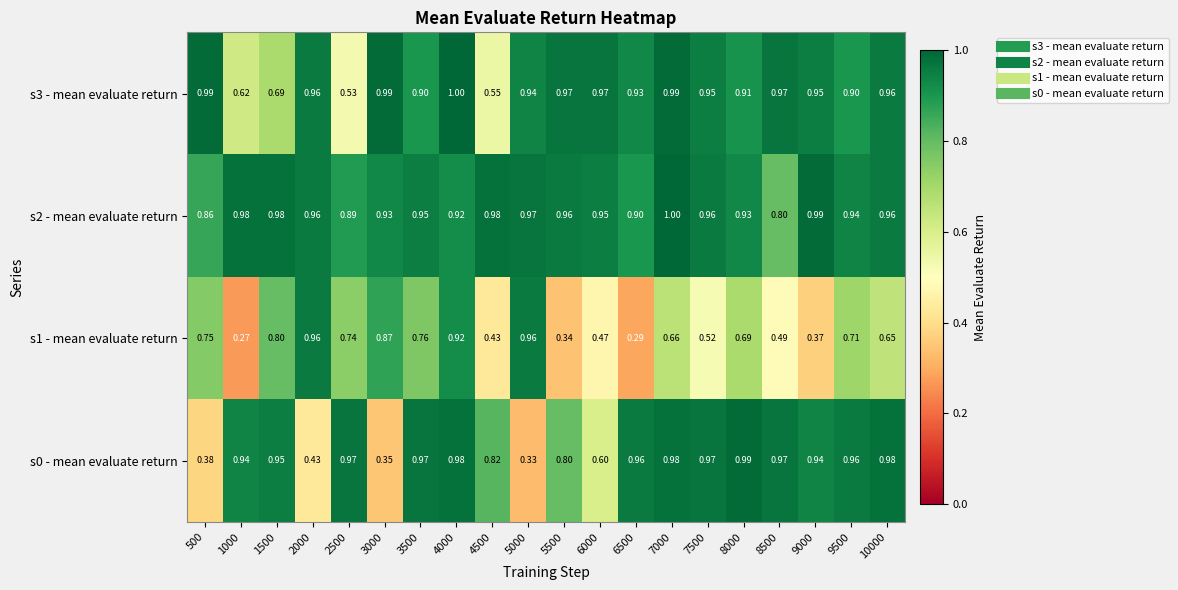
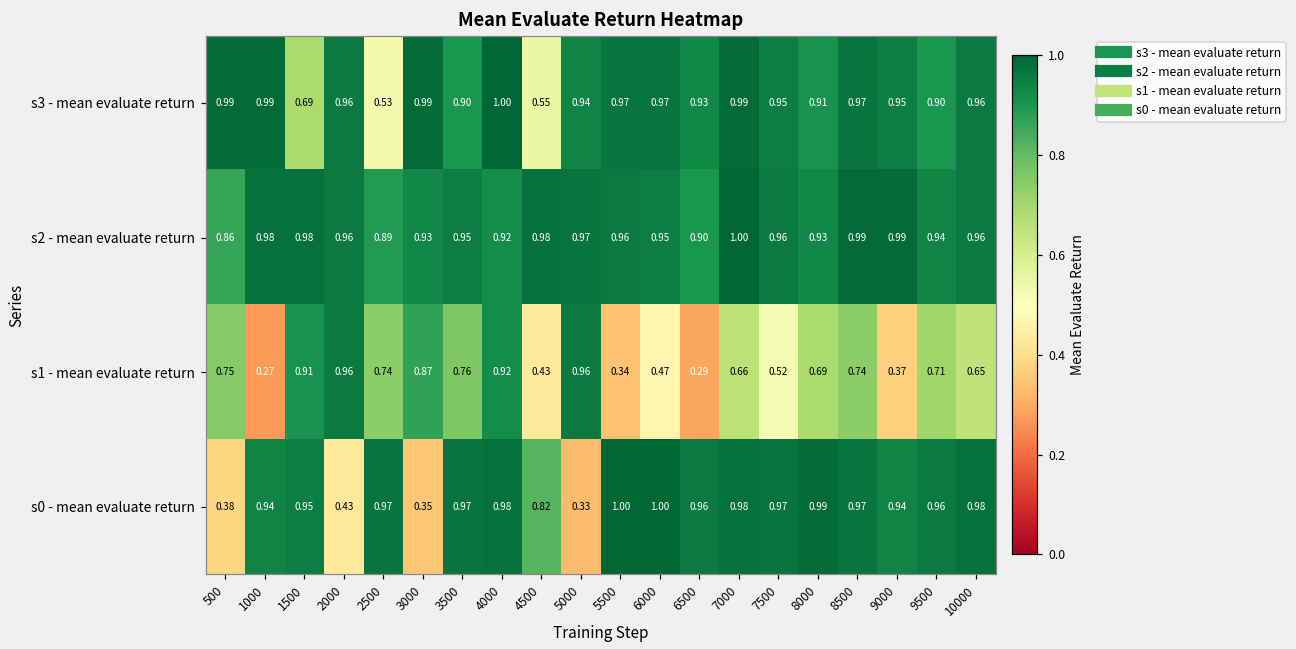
  {
    "s3 - mean evaluate return": {
      "500": 0.99,
-     "1000": 0.62,
+     "1000": 0.99,
      "1500": 0.69,
      "2000": 0.96,
      "2500": 0.53,
      "3000": 0.99,
      "3500": 0.90,
      "4000": 1.00,
      "4500": 0.55,
      "5000": 0.94,
      "5500": 0.97,
      "6000": 0.97,
      "6500": 0.93,
      "7000": 0.99,
      "7500": 0.95,
      "8000": 0.91,
      "8500": 0.97,
      "9000": 0.95,
      "9500": 0.90,
      "10000": 0.96
    },
    "s2 - mean evaluate return": {
      "500": 0.86,
      "1000": 0.98,
      "1500": 0.98,
      "2000": 0.96,
      "2500": 0.89,
      "3000": 0.93,
      "3500": 0.95,
      "4000": 0.92,
      "4500": 0.98,
      "5000": 0.97,
      "5500": 0.96,
      "6000": 0.95,
      "6500": 0.90,
      "7000": 1.00,
      "7500": 0.96,
      "8000": 0.93,
-     "8500": 0.80,
+     "8500": 0.99,
      "9000": 0.99,
      "9500": 0.94,
      "10000": 0.96
    },
    "s1 - mean evaluate return": {
      "500": 0.75,
      "1000": 0.27,
-     "1500": 0.80,
+     "1500": 0.91,
      "2000": 0.96,
      "2500": 0.74,
      "3000": 0.87,
      "3500": 0.76,
      "4000": 0.92,
      "4500": 0.43,
      "5000": 0.96,
      "5500": 0.34,
      "6000": 0.47,
      "6500": 0.29,
      "7000": 0.66,
      "7500": 0.52,
      "8000": 0.69,
-     "8500": 0.49,
+     "8500": 0.74,
      "9000": 0.37,
      "9500": 0.71,
      "10000": 0.65
    },
    "s0 - mean evaluate return": {
      "500": 0.38,
      "1000": 0.94,
      "1500": 0.95,
      "2000": 0.43,
      "2500": 0.97,
      "3000": 0.35,
      "3500": 0.97,
      "4000": 0.98,
      "4500": 0.82,
      "5000": 0.33,
-     "5500": 0.80,
-     "6000": 0.60,
+     "5500": 1.00,
+     "6000": 1.00,
      "6500": 0.96,
      "7000": 0.98,
      "7500": 0.97,
      "8000": 0.99,
      "8500": 0.97,
      "9000": 0.94,
      "9500": 0.96,
      "10000": 0.98
    }
  }
